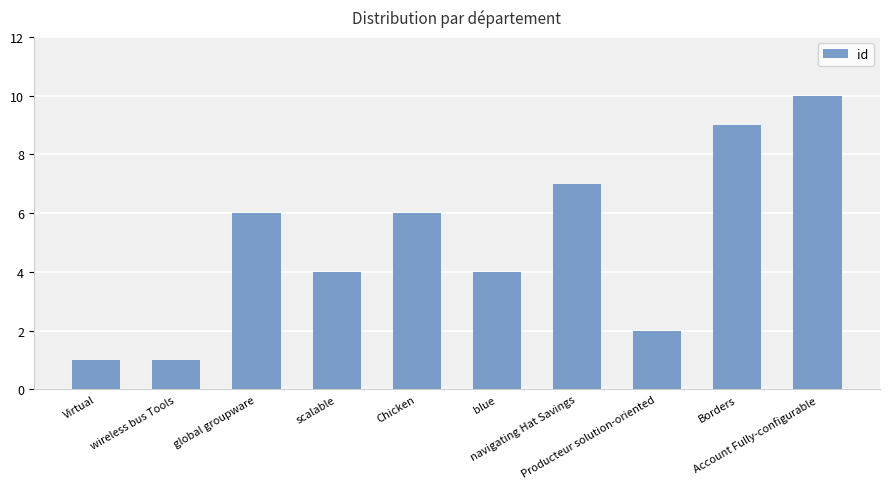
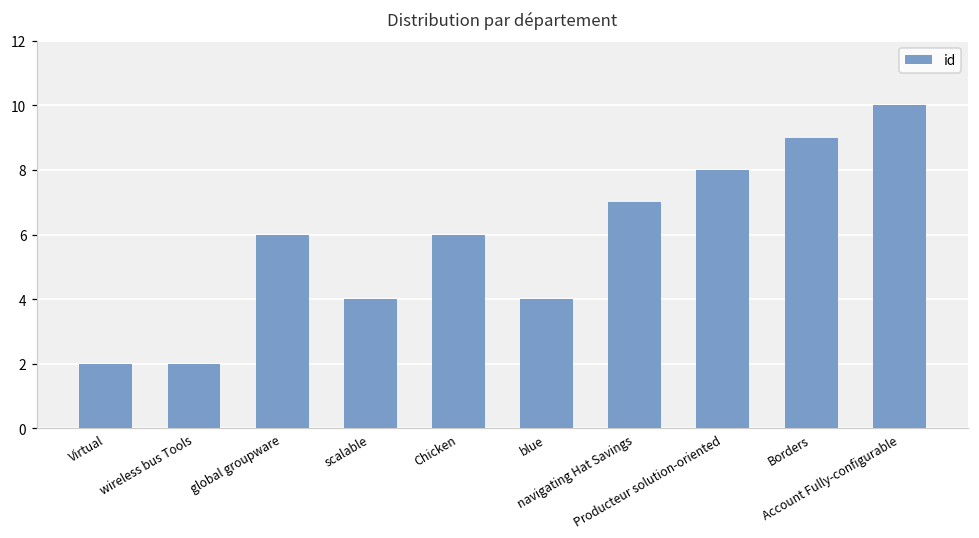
  {
-   "Virtual": 1,
-   "wireless bus Tools": 1,
+   "Virtual": 2,
+   "wireless bus Tools": 2,
    "global groupware": 6,
    "scalable": 4,
    "Chicken": 6,
    "blue": 4,
    "navigating Hat Savings": 7,
-   "Producteur solution-oriented": 2,
+   "Producteur solution-oriented": 8,
    "Borders": 9,
    "Account Fully-configurable": 10
  }
